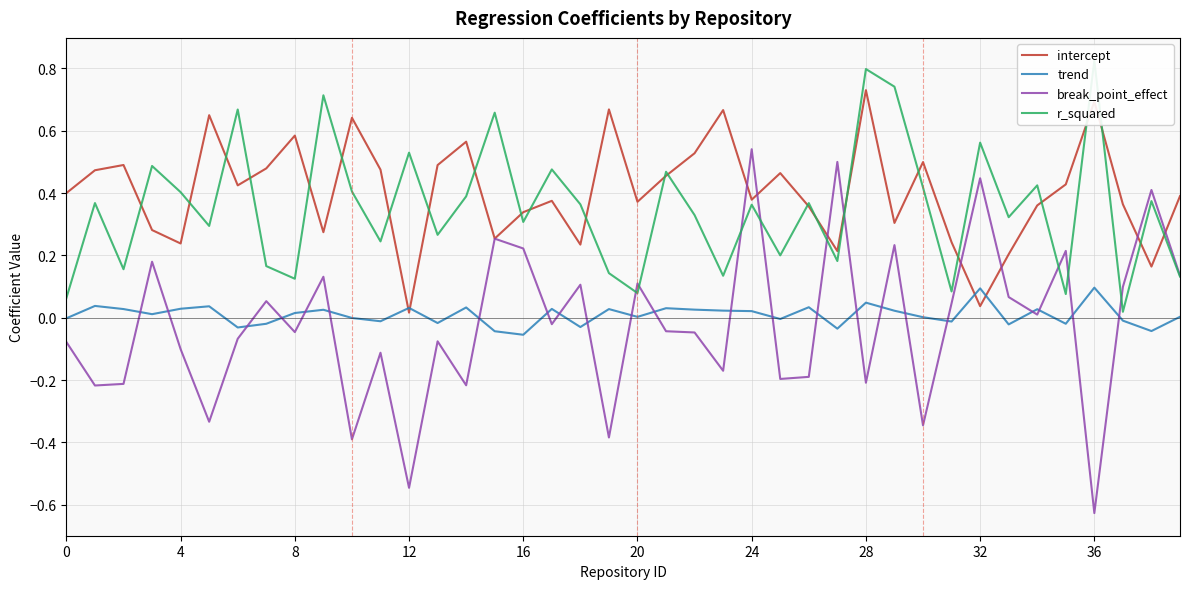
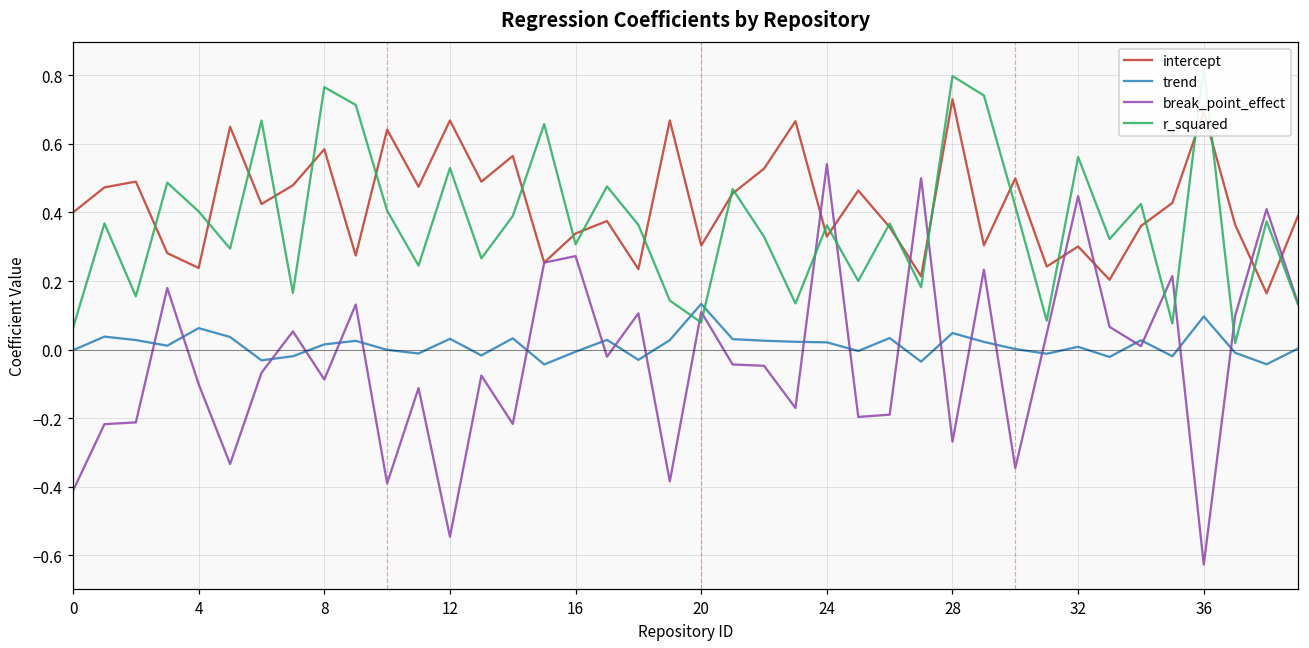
  {
    "intercept": {
      "0": 0.40,
      "4": 0.24,
      "8": 0.58,
-     "12": 0.02,
+     "12": 0.67,
      "16": 0.34,
-     "20": 0.37,
-     "24": 0.38,
+     "20": 0.30,
+     "24": 0.33,
      "28": 0.73,
-     "32": 0.04
+     "32": 0.30
    },
    "trend": {
      "0": 0.00,
-     "4": 0.03,
+     "4": 0.06,
      "8": 0.02,
      "12": 0.03,
-     "16": -0.05,
-     "20": 0.00,
+     "16": -0.01,
+     "20": 0.13,
      "24": 0.02,
      "28": 0.05,
-     "32": 0.09,
+     "32": 0.01,
      "36": 0.10
    },
    "break_point_effect": {
-     "0": -0.08,
+     "0": -0.41,
      "4": -0.10,
-     "8": -0.05,
+     "8": -0.09,
      "12": -0.55,
-     "16": 0.22,
+     "16": 0.27,
      "20": 0.11,
      "24": 0.54,
-     "28": -0.21,
+     "28": -0.27,
      "32": 0.45,
      "36": -0.63
    },
    "r_squared": {
      "0": 0.06,
      "4": 0.40,
-     "8": 0.13,
+     "8": 0.77,
      "12": 0.53,
      "16": 0.31,
      "20": 0.08,
      "24": 0.36,
      "28": 0.80,
      "32": 0.56
    }
  }
